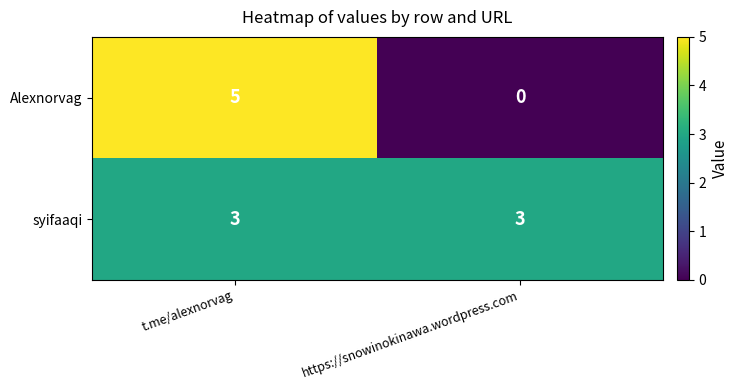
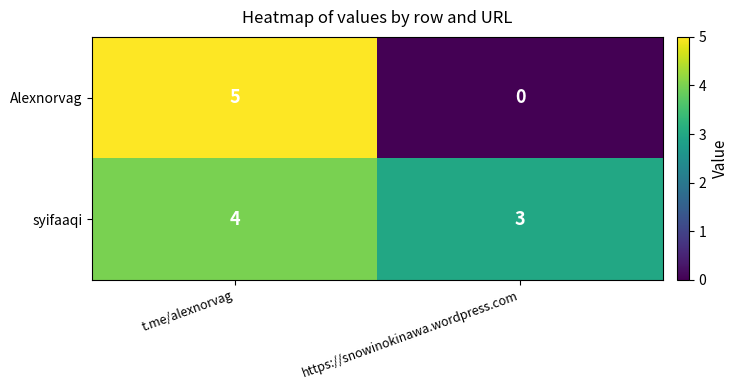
  {
    "Alexnorvag": {
      "t.me/alexnorvag": 5,
      "https://snowinokinawa.wordpress.com": 0
    },
    "syifaaqi": {
-     "t.me/alexnorvag": 3,
+     "t.me/alexnorvag": 4,
      "https://snowinokinawa.wordpress.com": 3
    }
  }
